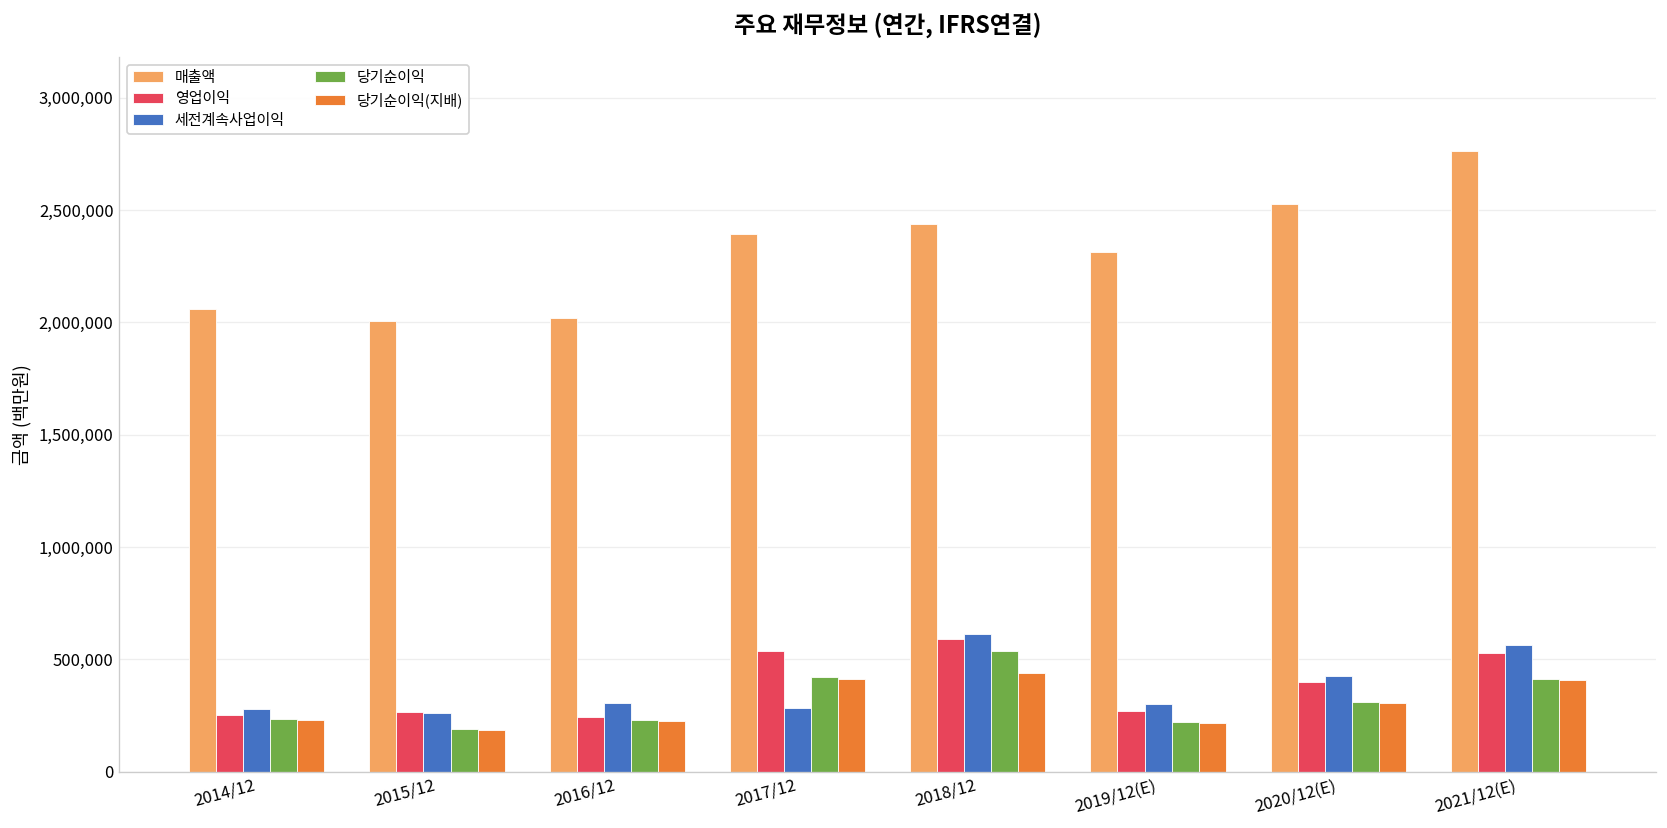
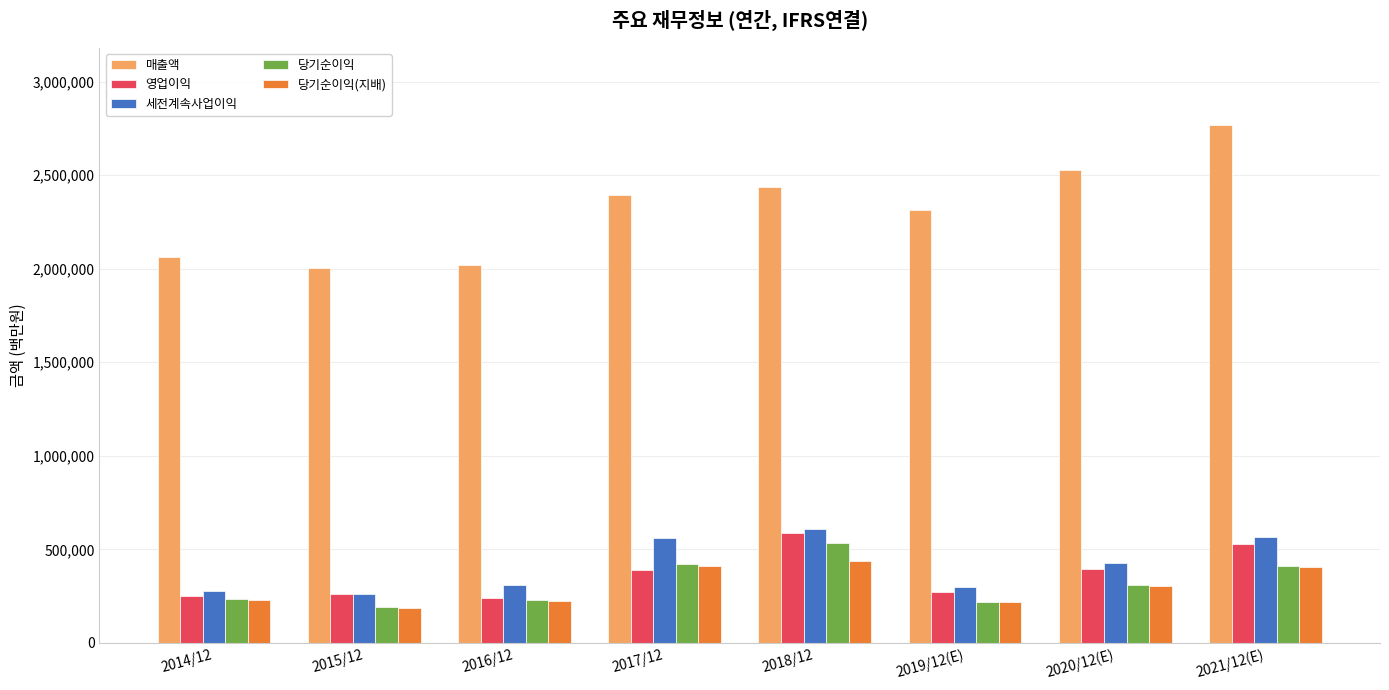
  {
    "매출액": {
      "2014/12": "2,060,000",
      "2015/12": "2,010,000",
      "2016/12": "2,020,000",
      "2017/12": "2,400,000",
      "2018/12": "2,440,000",
      "2019/12(E)": "2,310,000",
      "2020/12(E)": "2,530,000",
      "2021/12(E)": "2,770,000"
    },
    "영업이익": {
      "2014/12": "250,000",
      "2015/12": "260,000",
      "2016/12": "240,000",
-     "2017/12": "540,000",
+     "2017/12": "390,000",
      "2018/12": "590,000",
      "2019/12(E)": "270,000",
      "2020/12(E)": "400,000",
      "2021/12(E)": "530,000"
    },
    "세전계속사업이익": {
      "2014/12": "280,000",
      "2015/12": "260,000",
      "2016/12": "310,000",
-     "2017/12": "280,000",
+     "2017/12": "560,000",
      "2018/12": "610,000",
      "2019/12(E)": "300,000",
      "2020/12(E)": "430,000",
      "2021/12(E)": "570,000"
    },
    "당기순이익": {
      "2014/12": "230,000",
      "2015/12": "190,000",
      "2016/12": "230,000",
      "2017/12": "420,000",
      "2018/12": "540,000",
      "2019/12(E)": "220,000",
      "2020/12(E)": "310,000",
      "2021/12(E)": "410,000"
    },
    "당기순이익(지배)": {
      "2014/12": "230,000",
      "2015/12": "190,000",
      "2016/12": "220,000",
      "2017/12": "410,000",
      "2018/12": "440,000",
      "2019/12(E)": "220,000",
      "2020/12(E)": "310,000",
      "2021/12(E)": "410,000"
    }
  }
